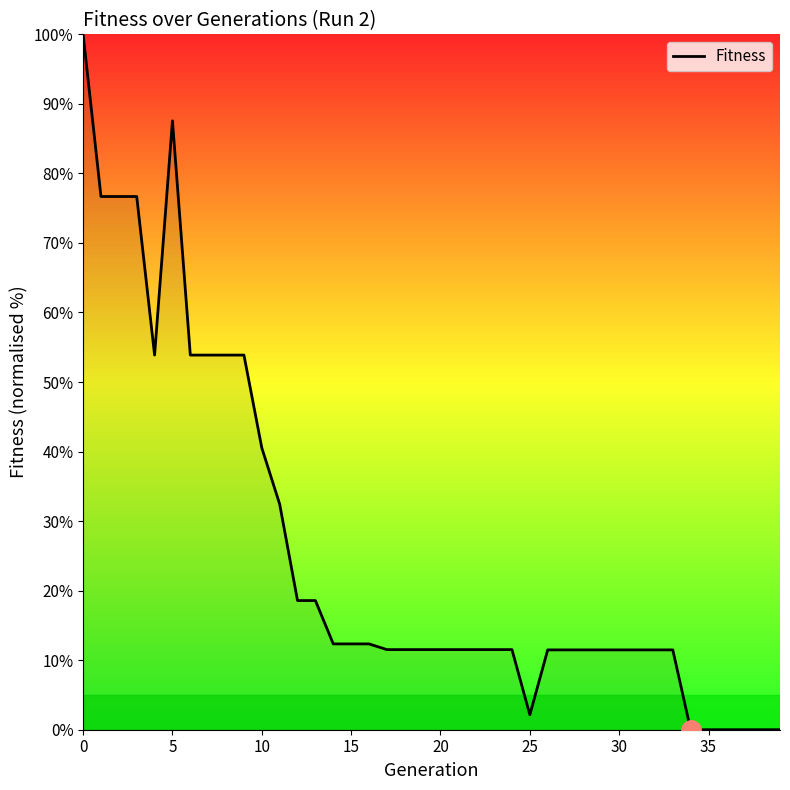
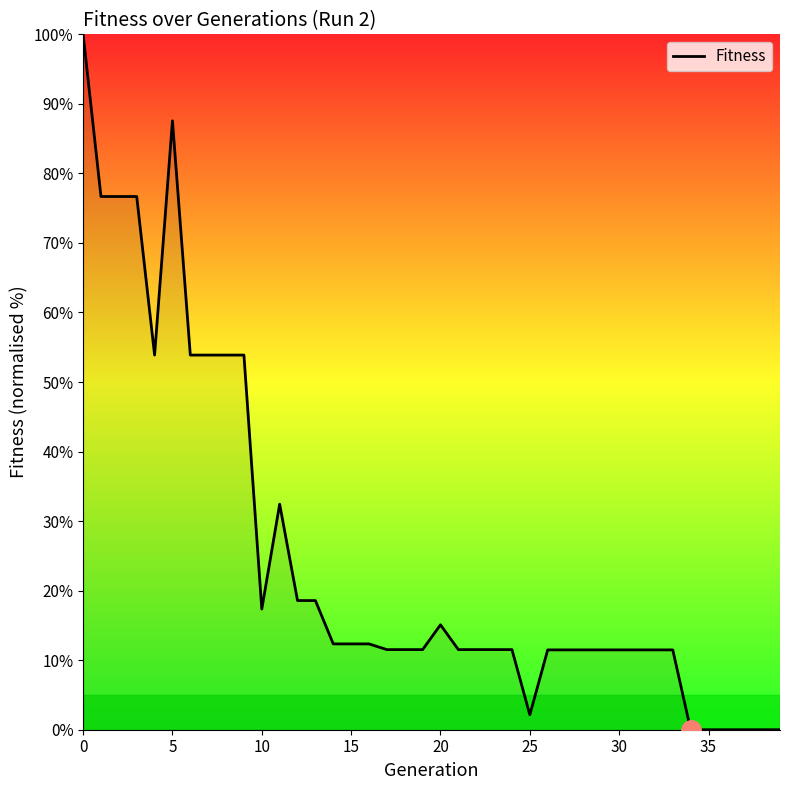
  {
    "Fitness": {
      "0": "100%",
      "5": "88%",
-     "10": "41%",
+     "10": "17%",
      "15": "12%",
-     "20": "12%",
+     "20": "15%",
      "30": "11%"
    }
  }
